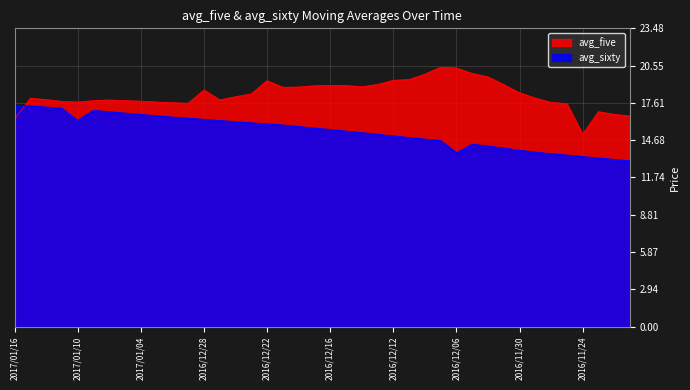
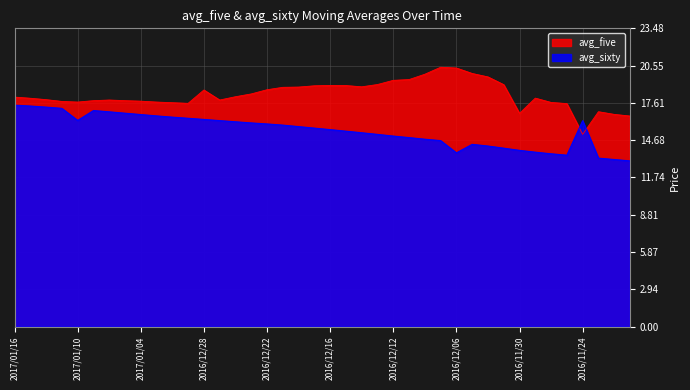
  {
    "avg_five": {
-     "2017/01/16": 16.4,
+     "2017/01/16": 18.1,
      "2017/01/10": 17.7,
      "2017/01/04": 17.7,
      "2016/12/28": 18.6,
-     "2016/12/22": 19.4,
+     "2016/12/22": 18.7,
      "2016/12/16": 19.0,
      "2016/12/12": 19.4,
      "2016/12/06": 20.4,
-     "2016/11/30": 18.4,
+     "2016/11/30": 16.8,
      "2016/11/24": 15.1
    },
    "avg_sixty": {
      "2017/01/16": 17.4,
      "2017/01/10": 16.2,
      "2017/01/04": 16.7,
      "2016/12/28": 16.3,
      "2016/12/22": 16.0,
      "2016/12/16": 15.5,
      "2016/12/12": 15.0,
      "2016/12/06": 13.7,
      "2016/11/30": 13.9,
-     "2016/11/24": 13.4
+     "2016/11/24": 16.2
    }
  }
